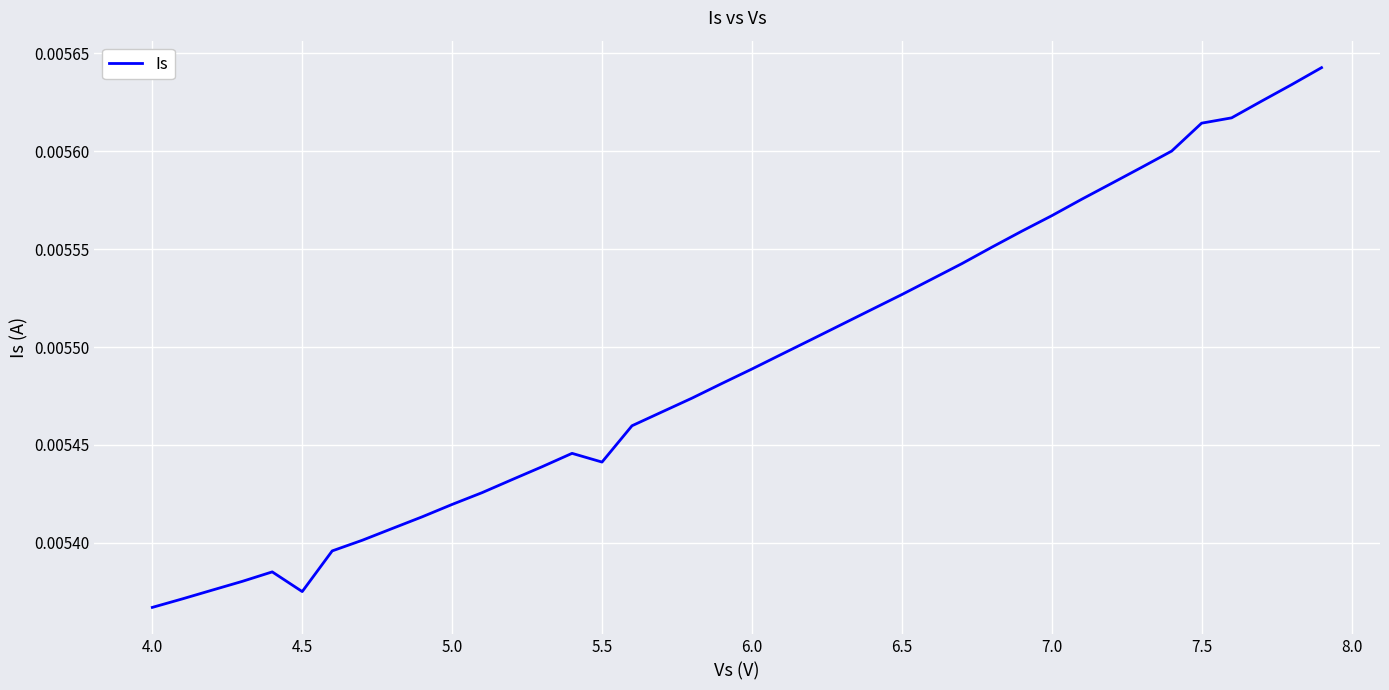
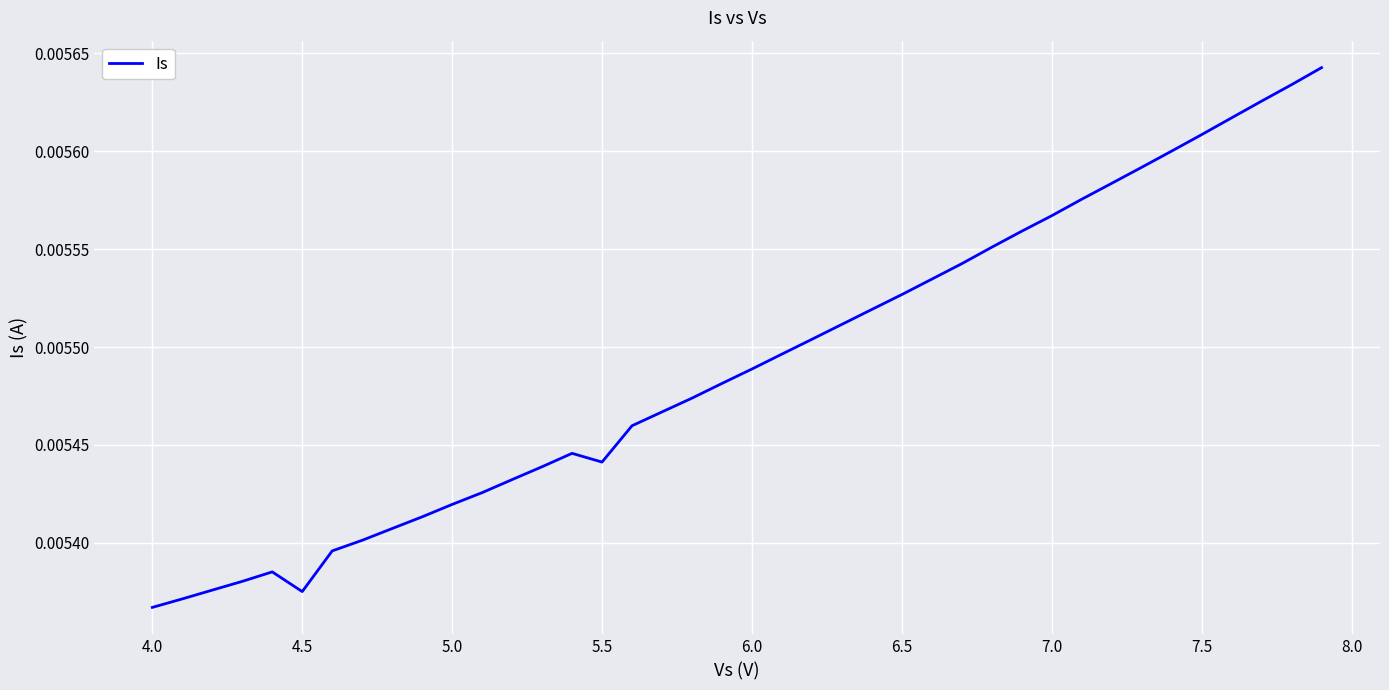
  {
    "4.0": 0.005367,
    "4.5": 0.005375,
    "5.0": 0.005420,
    "5.5": 0.005441,
    "6.0": 0.005489,
    "6.5": 0.005527,
    "7.0": 0.005567,
-   "7.5": 0.005614
+   "7.5": 0.005609
  }
